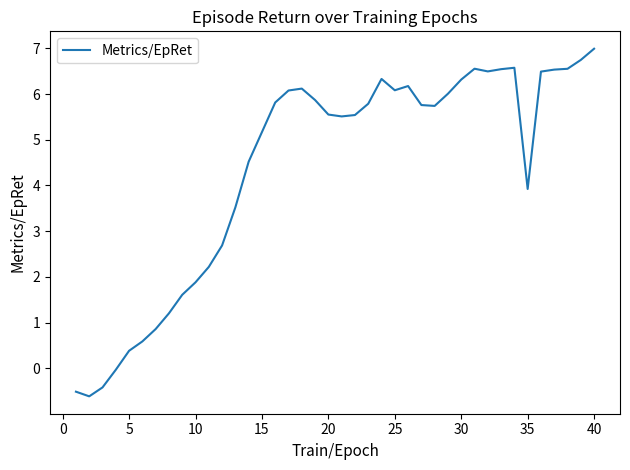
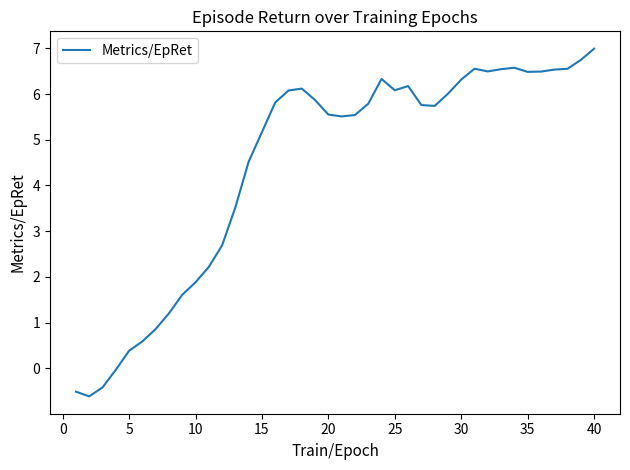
  {
    "5": 0.4,
    "10": 1.9,
    "15": 5.2,
    "20": 5.6,
    "25": 6.1,
    "30": 6.3,
-   "35": 3.9,
+   "35": 6.5,
    "40": 7.0
  }
